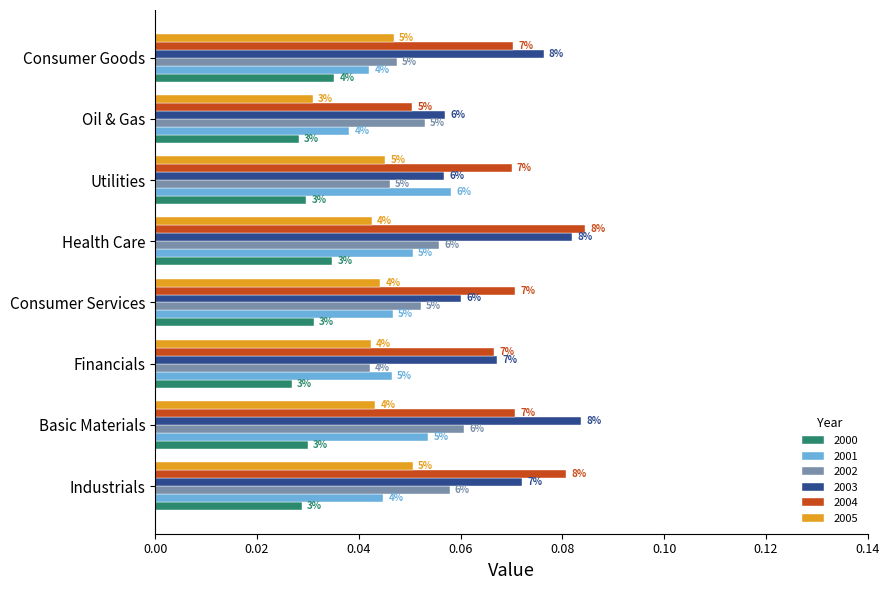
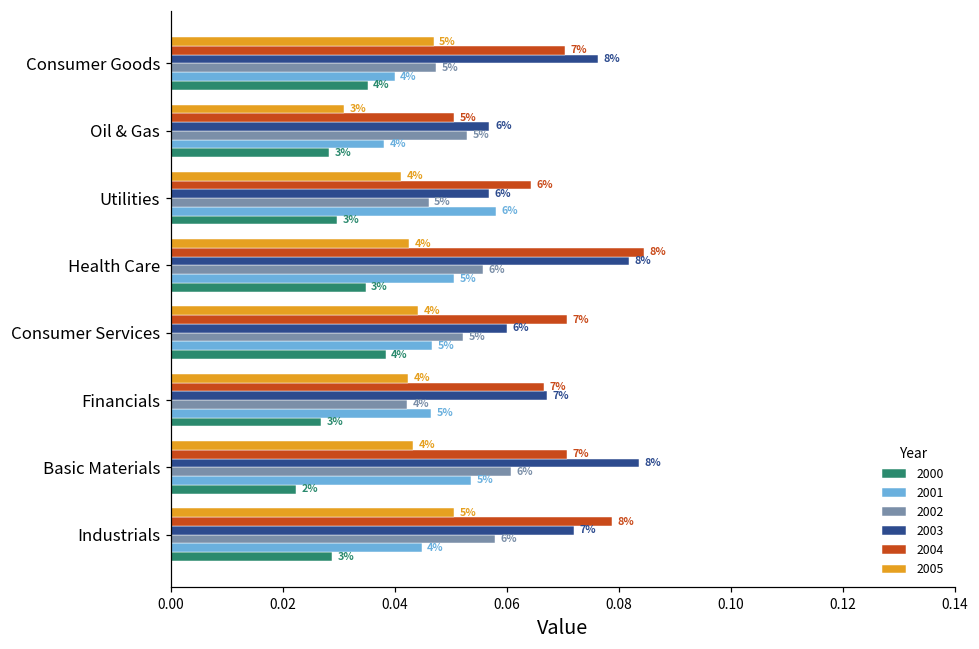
  {
    "2000": {
      "Consumer Goods": "4%",
      "Oil & Gas": "3%",
      "Utilities": "3%",
      "Health Care": "3%",
-     "Consumer Services": "3%",
+     "Consumer Services": "4%",
      "Financials": "3%",
-     "Basic Materials": "3%",
+     "Basic Materials": "2%",
      "Industrials": "3%"
    },
    "2001": {
-     "Consumer Goods": "0.042"
+     "Consumer Goods": "0.040"
    },
    "2002": {
      "Consumer Goods": "5%",
      "Oil & Gas": "5%",
      "Utilities": "5%",
      "Health Care": "6%",
      "Consumer Services": "5%",
      "Financials": "4%",
      "Basic Materials": "6%",
      "Industrials": "6%"
    },
    "2003": {
      "Consumer Goods": "8%",
      "Oil & Gas": "6%",
      "Utilities": "6%",
      "Consumer Services": "6%",
      "Basic Materials": "8%",
      "Industrials": "7%"
    },
    "2004": {
      "Consumer Goods": "7%",
      "Oil & Gas": "5%",
-     "Utilities": "7%",
+     "Utilities": "6%",
      "Health Care": "8%",
      "Consumer Services": "7%",
      "Basic Materials": "7%",
-     "Industrials": "0.081"
+     "Industrials": "0.079"
    },
    "2005": {
      "Consumer Goods": "5%",
      "Oil & Gas": "3%",
-     "Utilities": "5%",
+     "Utilities": "4%",
      "Health Care": "4%",
      "Consumer Services": "4%",
      "Financials": "4%",
      "Basic Materials": "4%",
      "Industrials": "5%"
    }
  }
